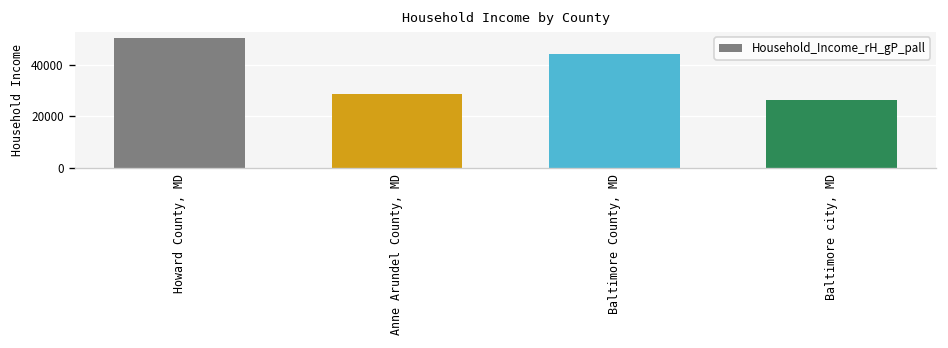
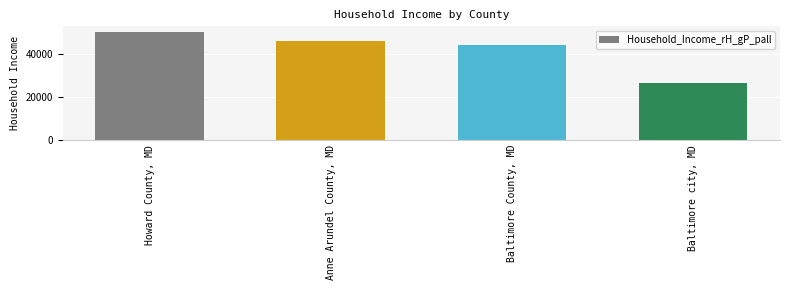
  {
    "Howard County, MD": 50000,
-   "Anne Arundel County, MD": 29000,
+   "Anne Arundel County, MD": 46000,
    "Baltimore County, MD": 44000,
    "Baltimore city, MD": 26000
  }
